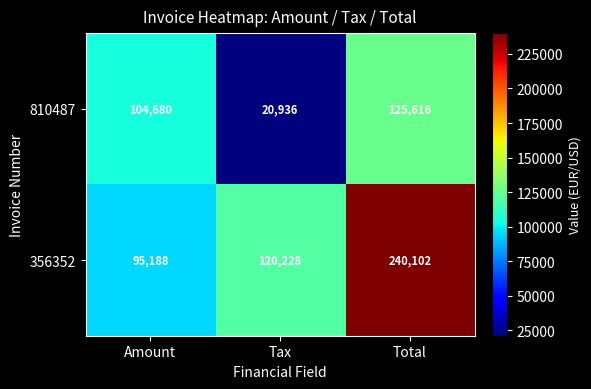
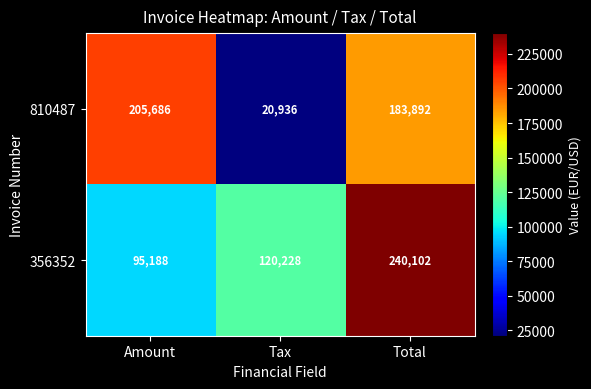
  {
    "810487": {
-     "Amount": "104,680",
+     "Amount": "205,686",
      "Tax": "20,936",
-     "Total": "125,616"
+     "Total": "183,892"
    },
    "356352": {
      "Amount": "95,188",
      "Tax": "120,228",
      "Total": "240,102"
    }
  }
